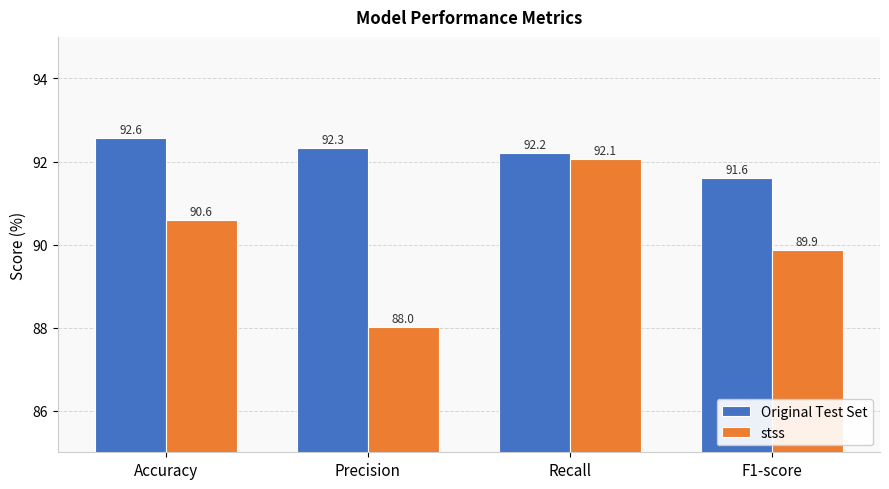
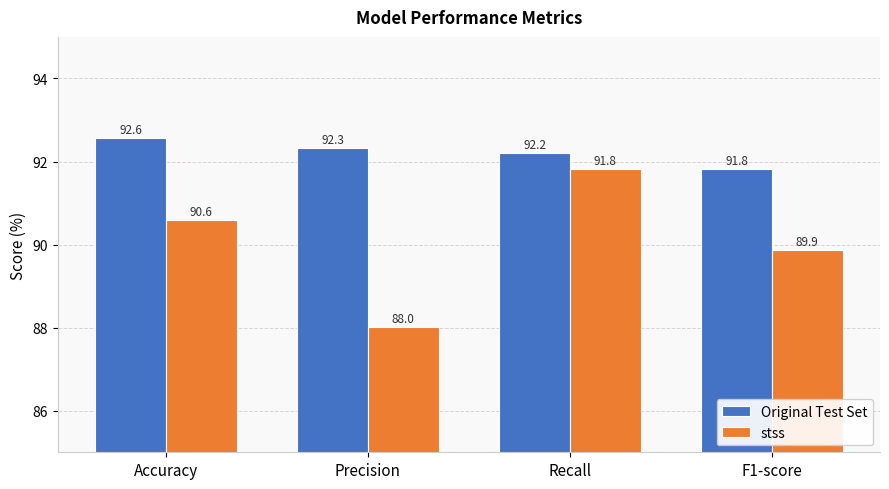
  {
    "Original Test Set": {
      "Accuracy": 92.6,
      "Precision": 92.3,
      "Recall": 92.2,
-     "F1-score": 91.6
+     "F1-score": 91.8
    },
    "stss": {
      "Accuracy": 90.6,
      "Precision": 88.0,
-     "Recall": 92.1,
+     "Recall": 91.8,
      "F1-score": 89.9
    }
  }
